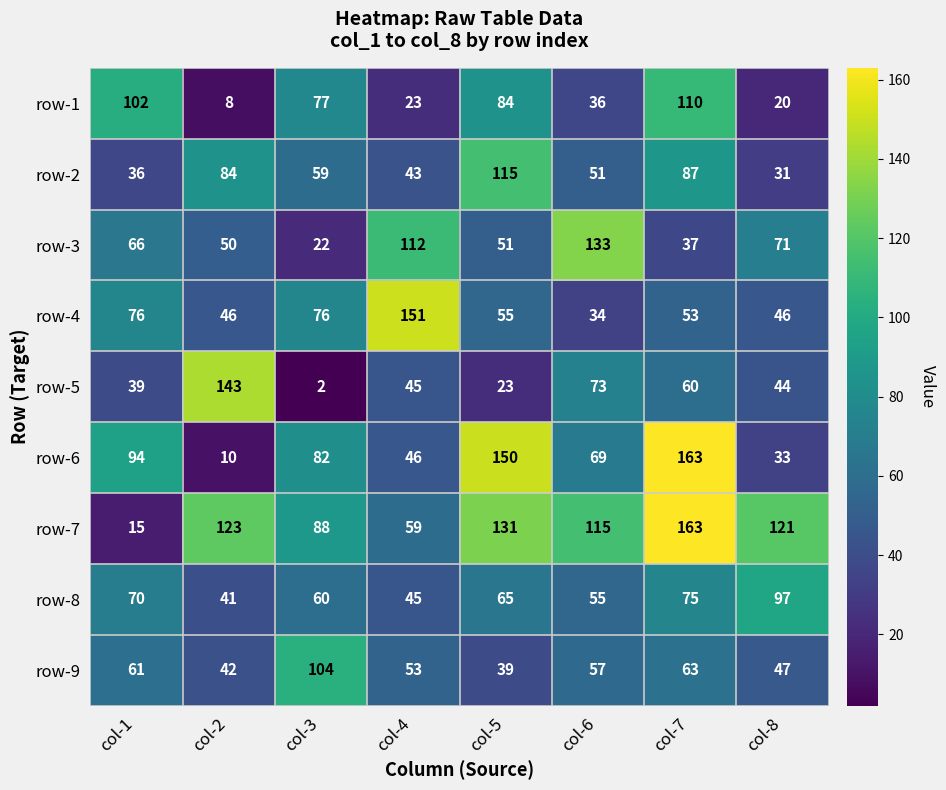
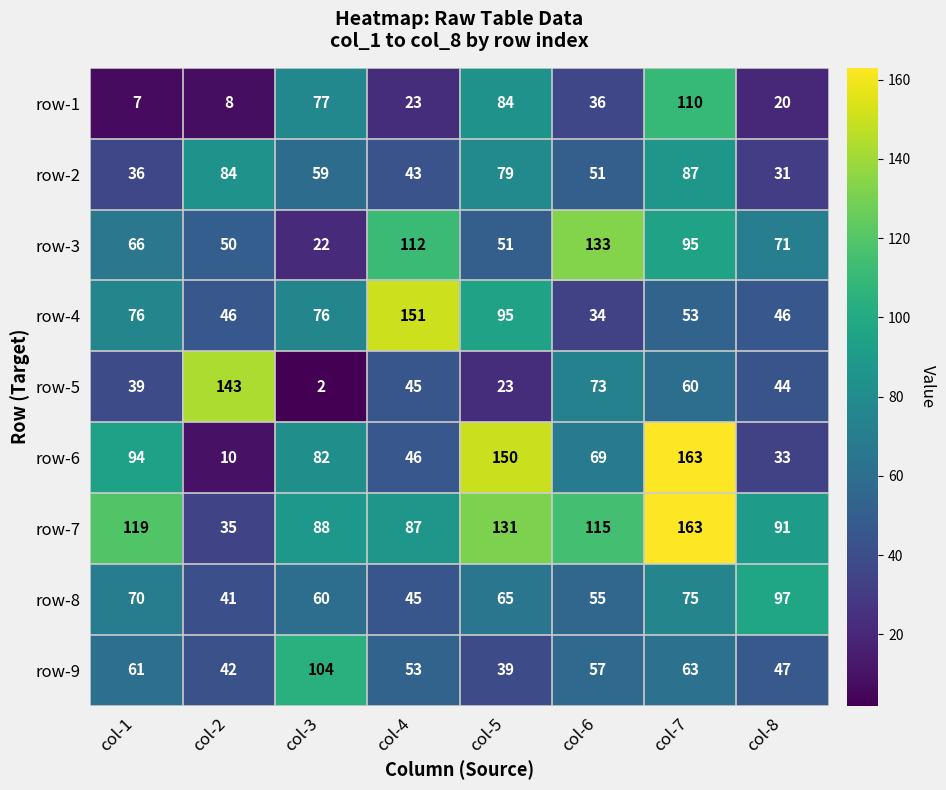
  {
    "row-1": {
-     "col-1": 102,
+     "col-1": 7,
      "col-2": 8,
      "col-3": 77,
      "col-4": 23,
      "col-5": 84,
      "col-6": 36,
      "col-7": 110,
      "col-8": 20
    },
    "row-2": {
      "col-1": 36,
      "col-2": 84,
      "col-3": 59,
      "col-4": 43,
-     "col-5": 115,
+     "col-5": 79,
      "col-6": 51,
      "col-7": 87,
      "col-8": 31
    },
    "row-3": {
      "col-1": 66,
      "col-2": 50,
      "col-3": 22,
      "col-4": 112,
      "col-5": 51,
      "col-6": 133,
-     "col-7": 37,
+     "col-7": 95,
      "col-8": 71
    },
    "row-4": {
      "col-1": 76,
      "col-2": 46,
      "col-3": 76,
      "col-4": 151,
-     "col-5": 55,
+     "col-5": 95,
      "col-6": 34,
      "col-7": 53,
      "col-8": 46
    },
    "row-5": {
      "col-1": 39,
      "col-2": 143,
      "col-3": 2,
      "col-4": 45,
      "col-5": 23,
      "col-6": 73,
      "col-7": 60,
      "col-8": 44
    },
    "row-6": {
      "col-1": 94,
      "col-2": 10,
      "col-3": 82,
      "col-4": 46,
      "col-5": 150,
      "col-6": 69,
      "col-7": 163,
      "col-8": 33
    },
    "row-7": {
-     "col-1": 15,
-     "col-2": 123,
+     "col-1": 119,
+     "col-2": 35,
      "col-3": 88,
-     "col-4": 59,
+     "col-4": 87,
      "col-5": 131,
      "col-6": 115,
      "col-7": 163,
-     "col-8": 121
+     "col-8": 91
    },
    "row-8": {
      "col-1": 70,
      "col-2": 41,
      "col-3": 60,
      "col-4": 45,
      "col-5": 65,
      "col-6": 55,
      "col-7": 75,
      "col-8": 97
    },
    "row-9": {
      "col-1": 61,
      "col-2": 42,
      "col-3": 104,
      "col-4": 53,
      "col-5": 39,
      "col-6": 57,
      "col-7": 63,
      "col-8": 47
    }
  }
